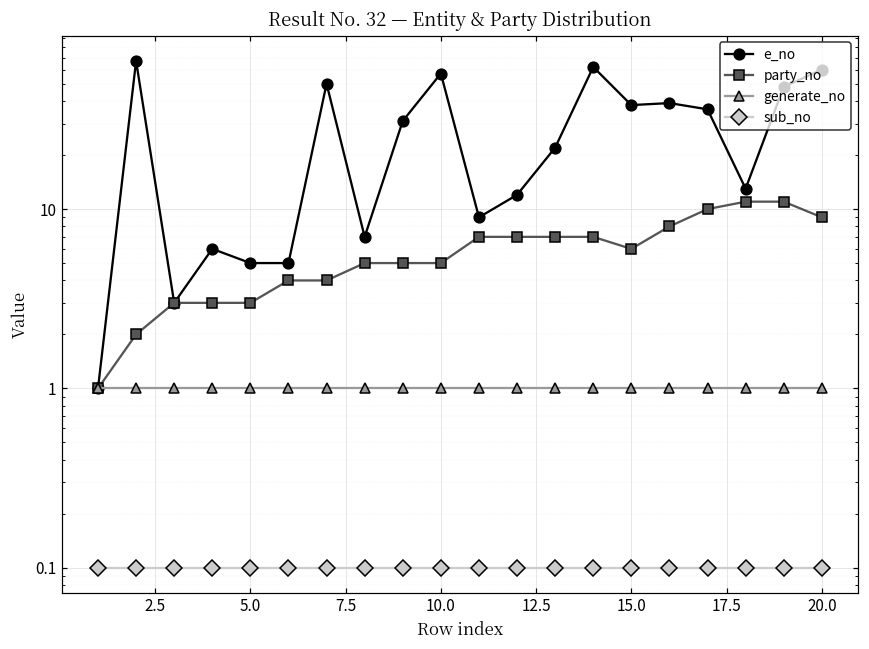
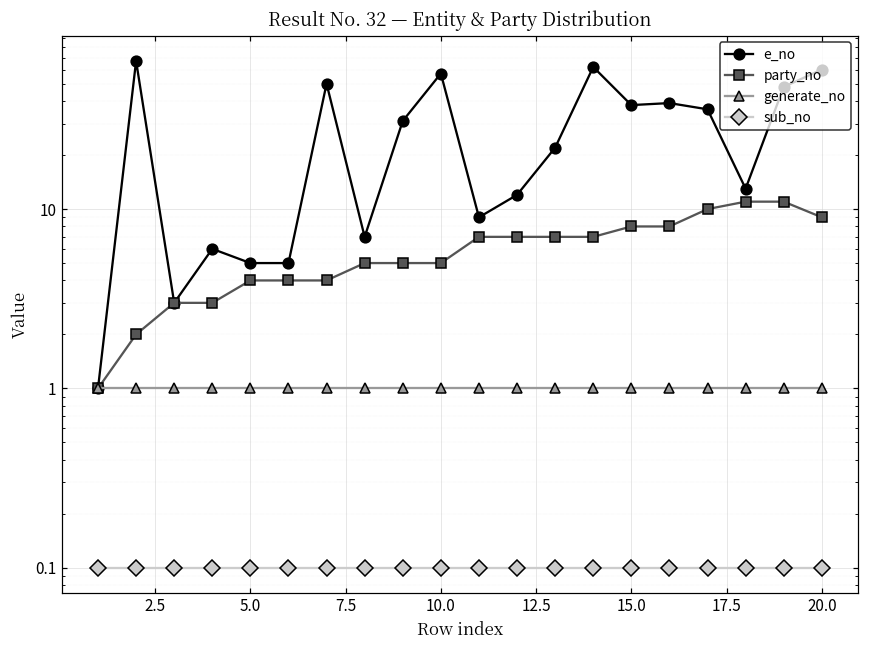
  {
    "e_no": {
      "5.0": 5,
      "10.0": 57,
      "15.0": 38
    },
    "party_no": {
-     "5.0": 3,
+     "5.0": 4,
      "10.0": 5,
-     "15.0": 6,
+     "15.0": 8,
      "20.0": 9
    },
    "generate_no": {
      "5.0": 1,
      "10.0": 1,
      "15.0": 1,
      "20.0": 1
    },
    "sub_no": {
      "5.0": 0.10,
      "10.0": 0.10,
      "15.0": 0.10,
      "20.0": 0.10
    }
  }
